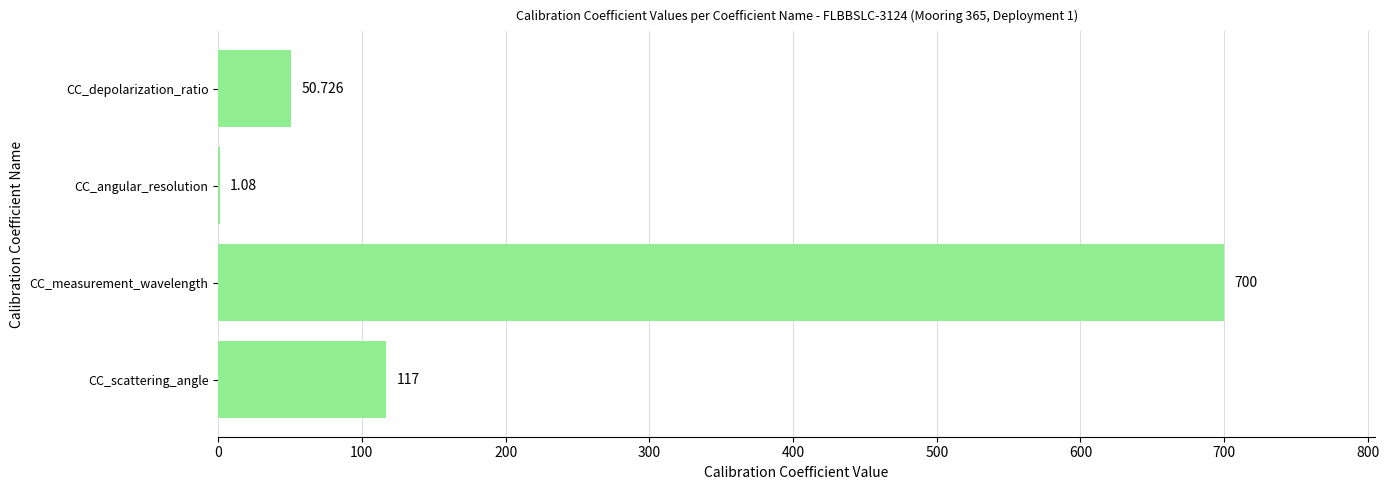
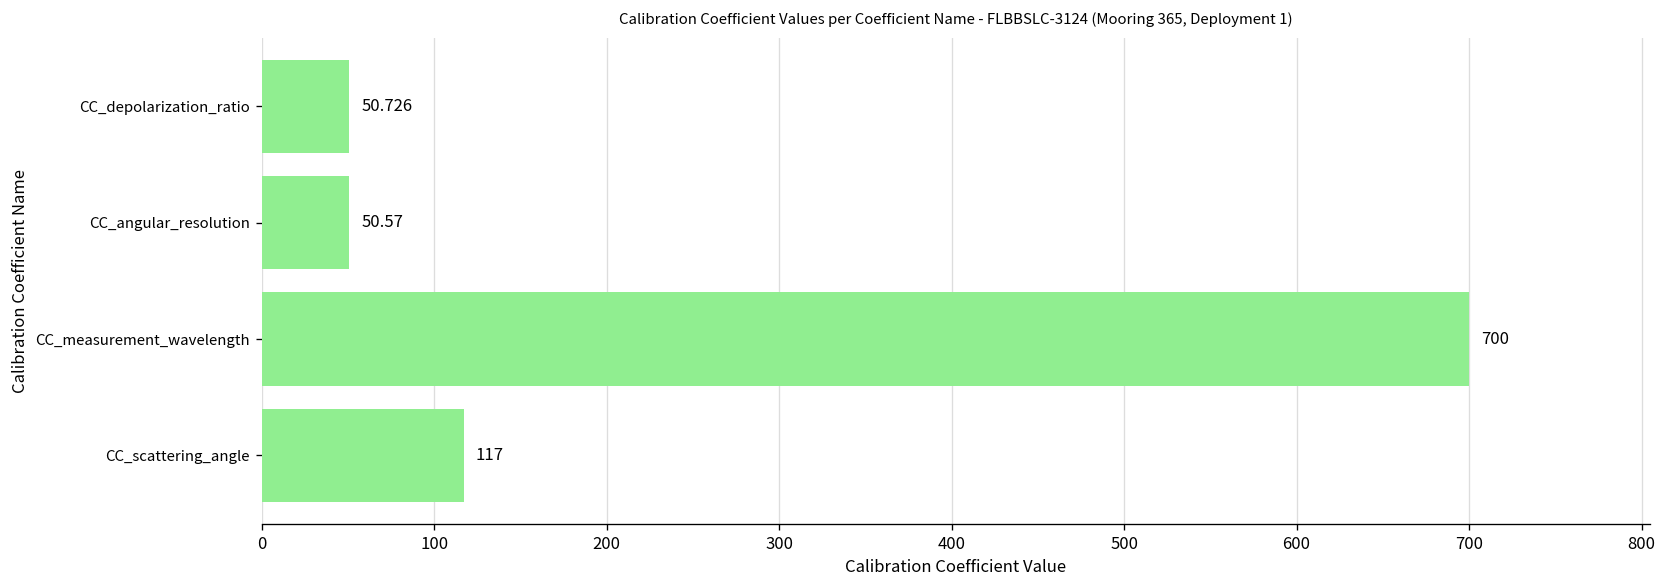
  {
    "CC_depolarization_ratio": 50.726,
-   "CC_angular_resolution": 1.08,
+   "CC_angular_resolution": 50.57,
    "CC_measurement_wavelength": 700,
    "CC_scattering_angle": 117
  }
